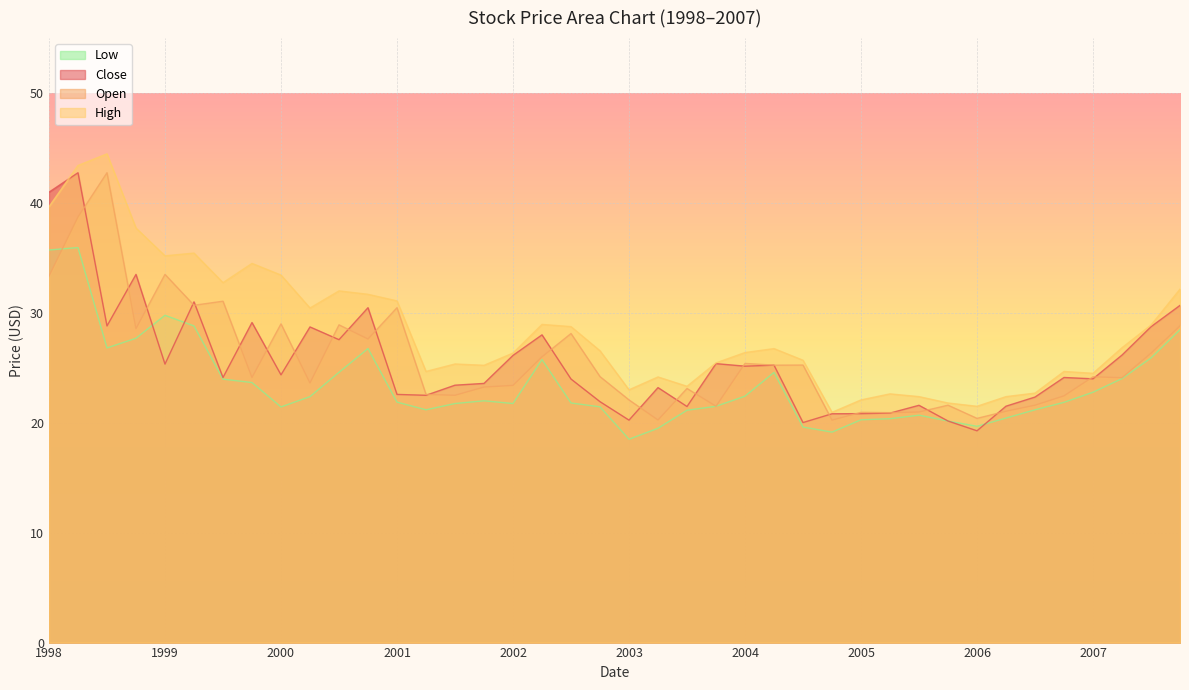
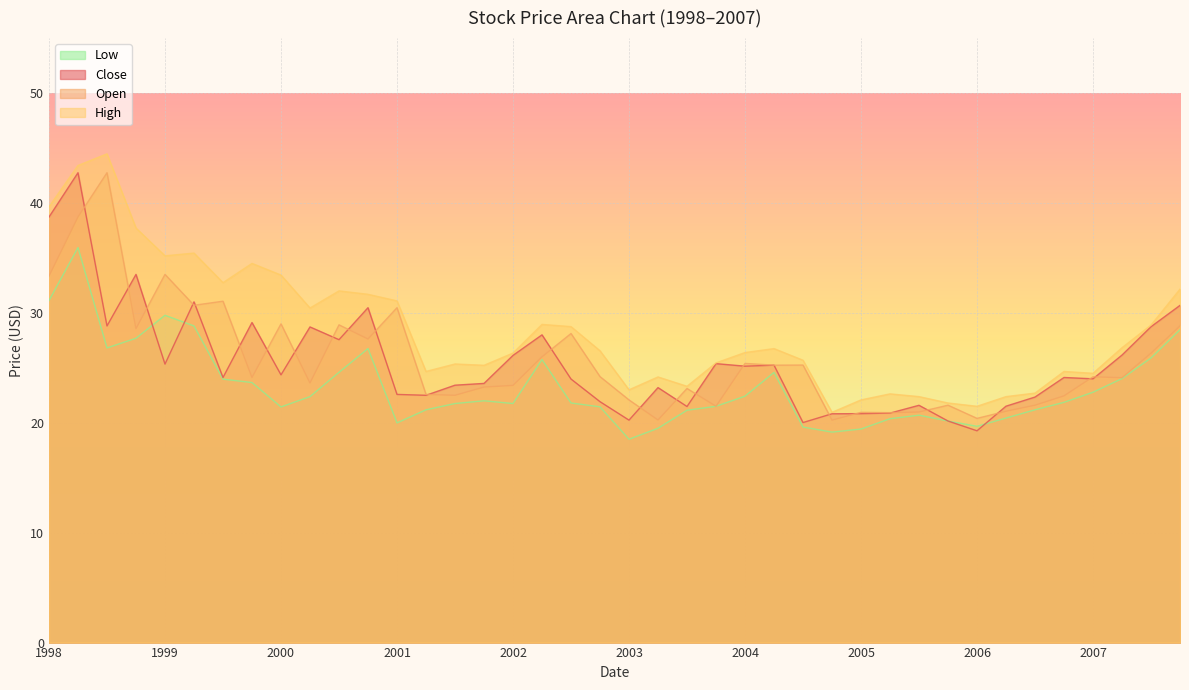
  {
    "Low": {
-     "1998": 35.7,
+     "1998": 31.1,
      "1999": 29.8,
      "2000": 21.4,
-     "2001": 21.9,
+     "2001": 20.0,
      "2002": 21.8,
      "2003": 18.5,
      "2004": 22.4,
-     "2005": 20.3,
+     "2005": 19.4,
      "2006": 19.7,
      "2007": 22.8
    },
    "Close": {
-     "1998": 41.0,
+     "1998": 38.7,
      "1999": 25.3,
      "2000": 24.4,
      "2001": 22.6,
      "2003": 20.2,
      "2004": 25.2,
      "2006": 19.3
    }
  }
